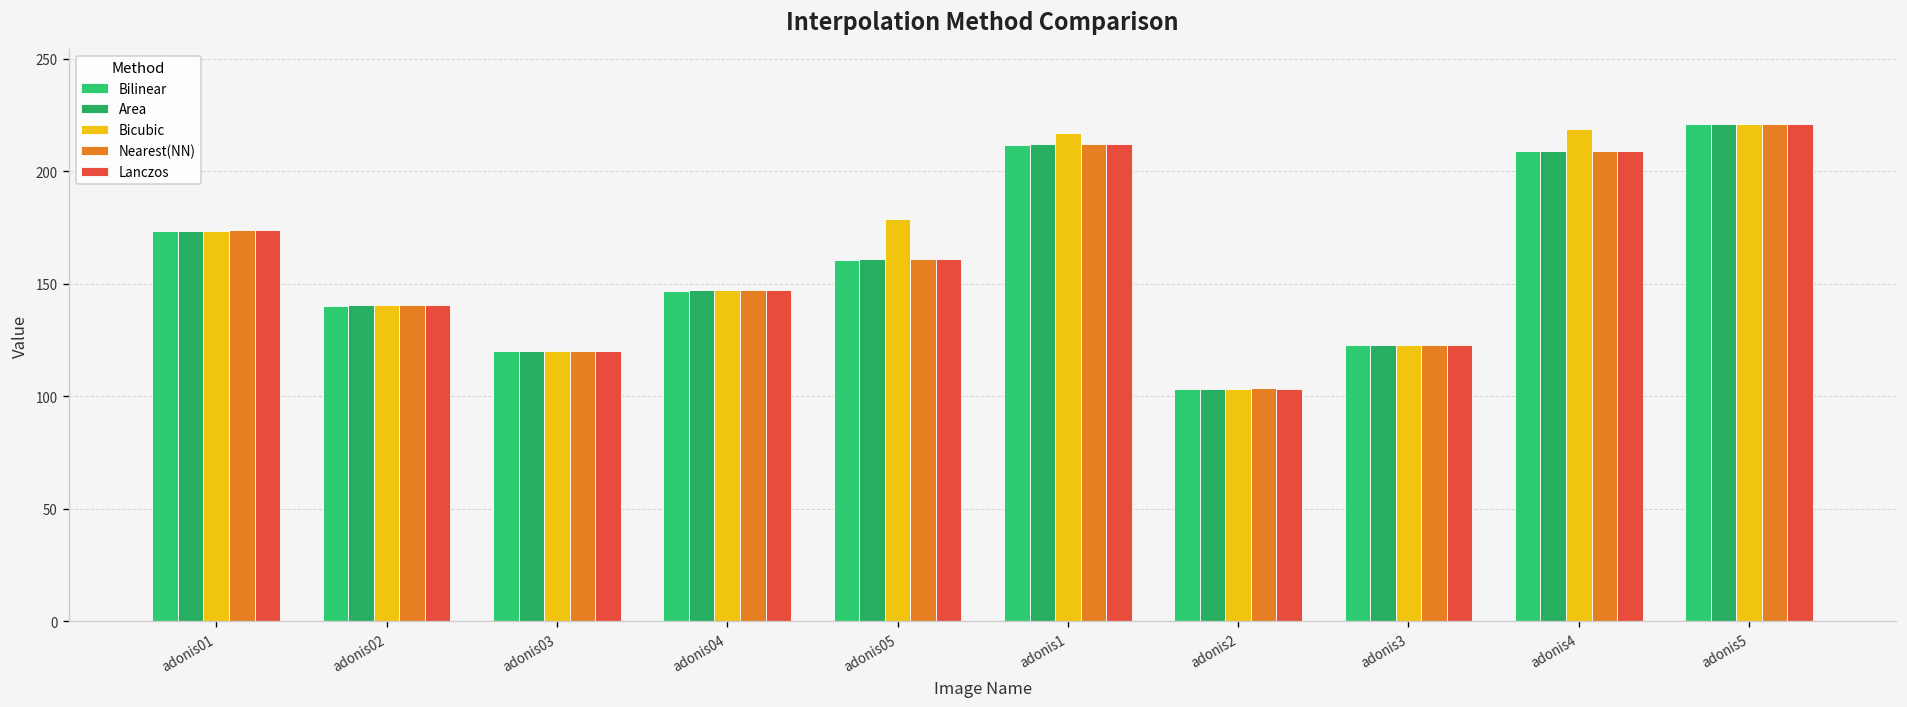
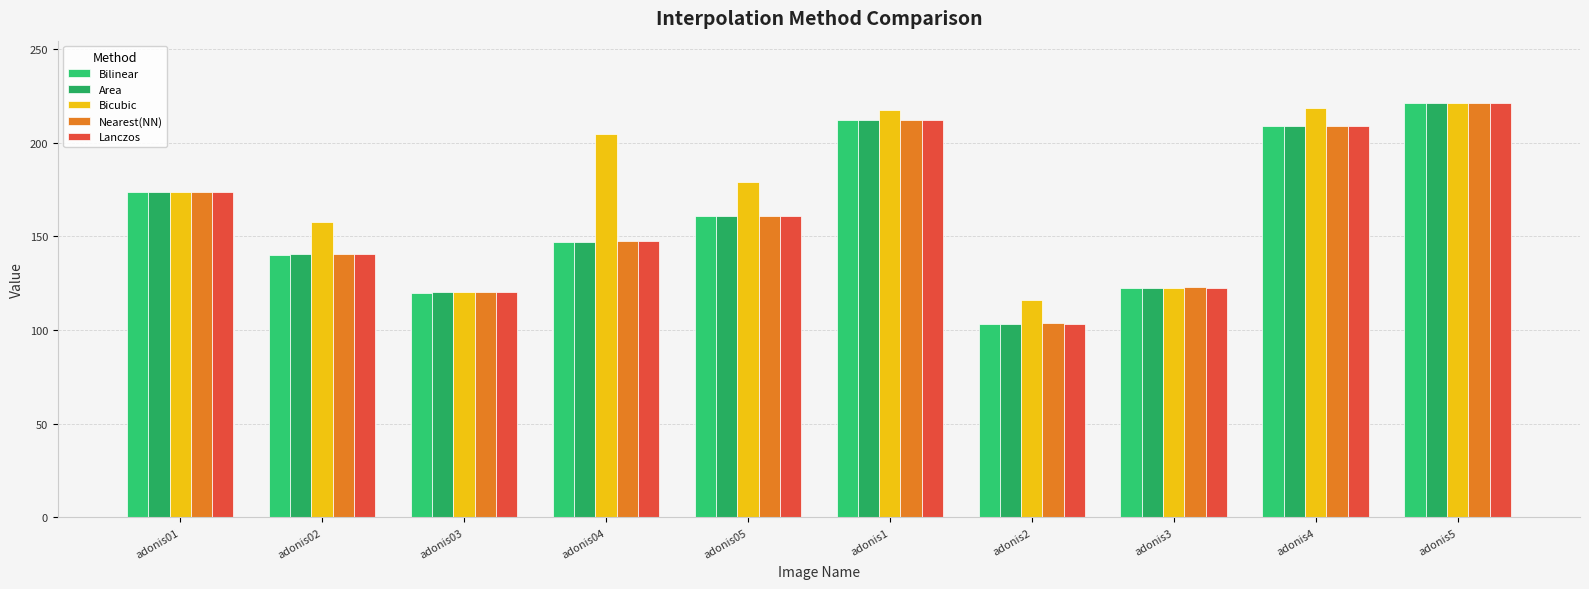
  {
    "Bicubic": {
      "adonis01": 174,
-     "adonis02": 140,
+     "adonis02": 157,
      "adonis03": 120,
-     "adonis04": 147,
+     "adonis04": 204,
      "adonis05": 179,
      "adonis1": 217,
-     "adonis2": 103,
+     "adonis2": 116,
      "adonis3": 123,
      "adonis4": 219,
      "adonis5": 221
    }
  }
